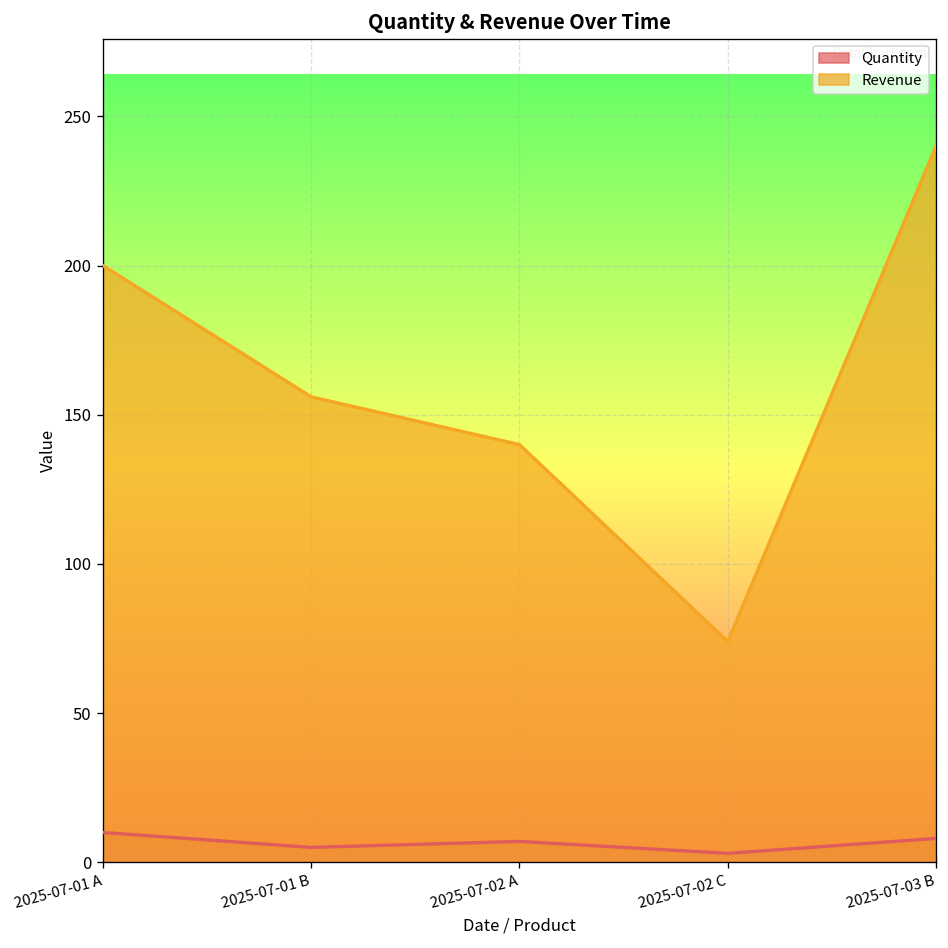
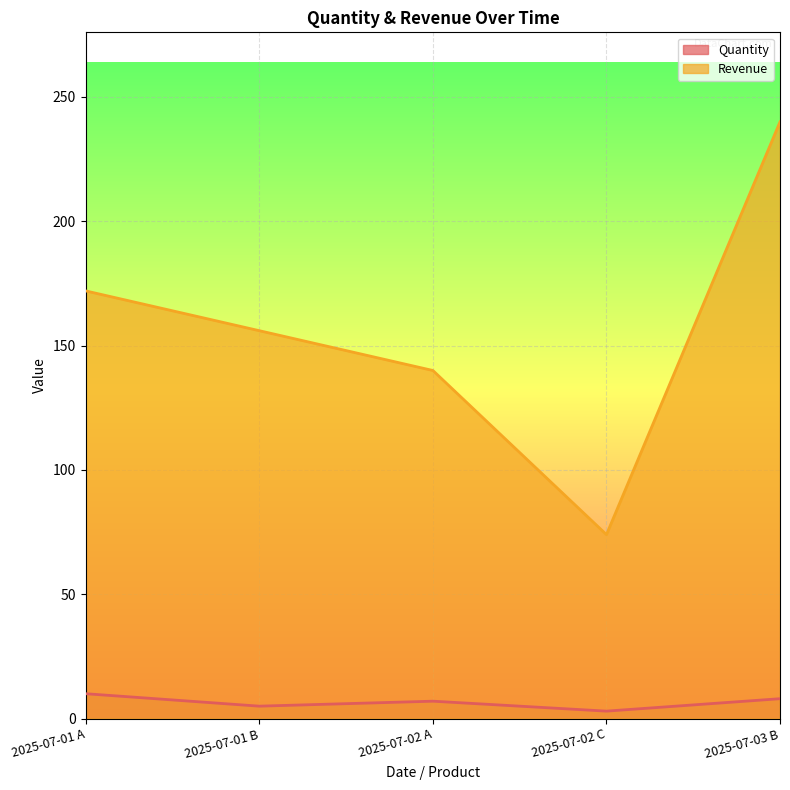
  {
    "Quantity": {
      "2025-07-01 A": 10,
      "2025-07-01 B": 5,
      "2025-07-02 A": 7,
      "2025-07-02 C": 3,
      "2025-07-03 B": 8
    },
    "Revenue": {
-     "2025-07-01 A": 200,
+     "2025-07-01 A": 172,
      "2025-07-01 B": 156,
      "2025-07-02 A": 140,
      "2025-07-02 C": 74,
      "2025-07-03 B": 240
    }
  }
